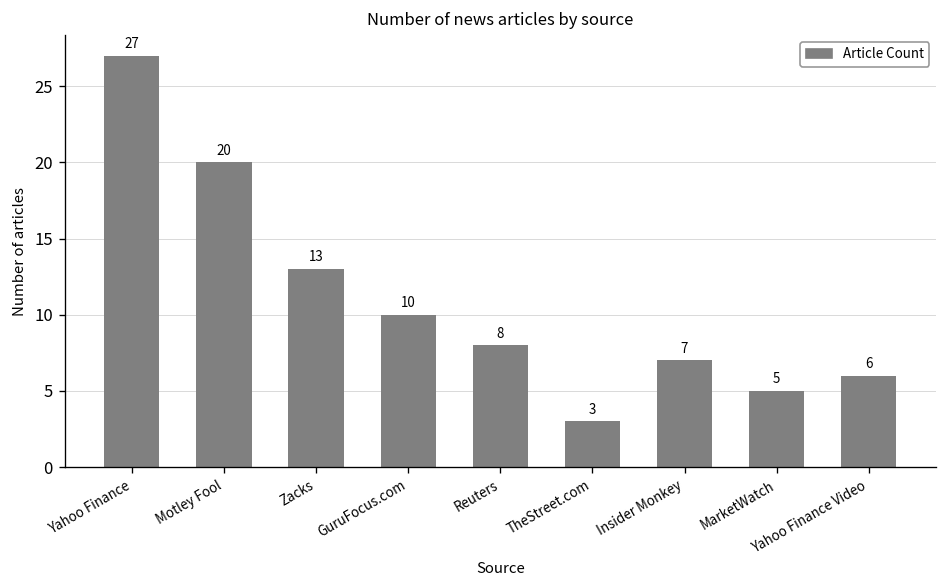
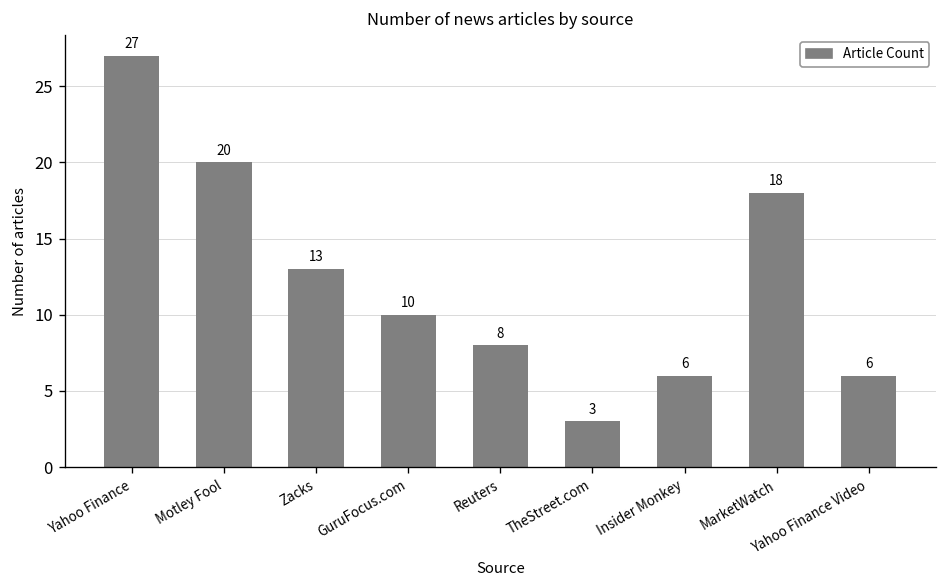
  {
    "Yahoo Finance": 27,
    "Motley Fool": 20,
    "Zacks": 13,
    "GuruFocus.com": 10,
    "Reuters": 8,
    "TheStreet.com": 3,
-   "Insider Monkey": 7,
-   "MarketWatch": 5,
+   "Insider Monkey": 6,
+   "MarketWatch": 18,
    "Yahoo Finance Video": 6
  }
